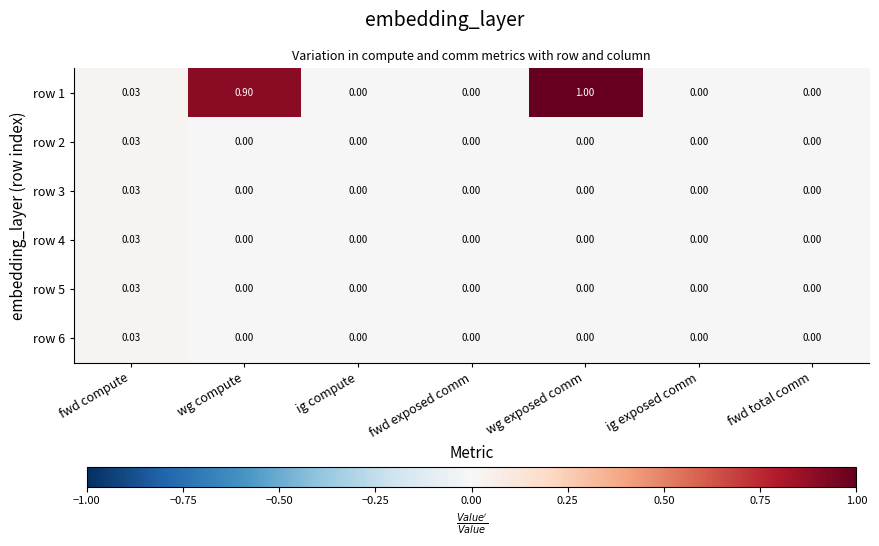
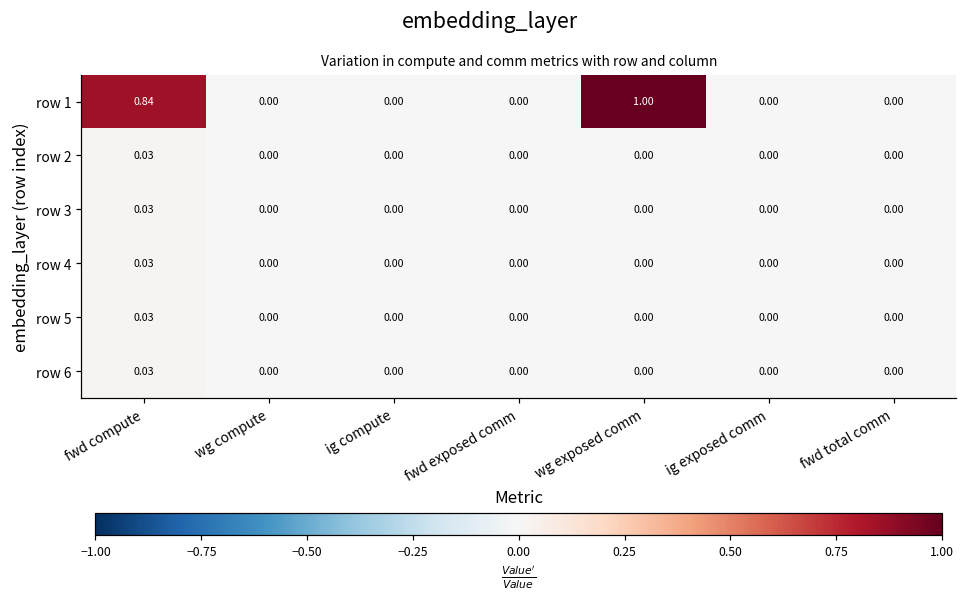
  {
    "row 1": {
-     "fwd compute": 0.03,
-     "wg compute": 0.90,
+     "fwd compute": 0.84,
+     "wg compute": 0.00,
      "ig compute": 0.00,
      "fwd exposed comm": 0.00,
      "wg exposed comm": 1.00,
      "ig exposed comm": 0.00,
      "fwd total comm": 0.00
    },
    "row 2": {
      "fwd compute": 0.03,
      "wg compute": 0.00,
      "ig compute": 0.00,
      "fwd exposed comm": 0.00,
      "wg exposed comm": 0.00,
      "ig exposed comm": 0.00,
      "fwd total comm": 0.00
    },
    "row 3": {
      "fwd compute": 0.03,
      "wg compute": 0.00,
      "ig compute": 0.00,
      "fwd exposed comm": 0.00,
      "wg exposed comm": 0.00,
      "ig exposed comm": 0.00,
      "fwd total comm": 0.00
    },
    "row 4": {
      "fwd compute": 0.03,
      "wg compute": 0.00,
      "ig compute": 0.00,
      "fwd exposed comm": 0.00,
      "wg exposed comm": 0.00,
      "ig exposed comm": 0.00,
      "fwd total comm": 0.00
    },
    "row 5": {
      "fwd compute": 0.03,
      "wg compute": 0.00,
      "ig compute": 0.00,
      "fwd exposed comm": 0.00,
      "wg exposed comm": 0.00,
      "ig exposed comm": 0.00,
      "fwd total comm": 0.00
    },
    "row 6": {
      "fwd compute": 0.03,
      "wg compute": 0.00,
      "ig compute": 0.00,
      "fwd exposed comm": 0.00,
      "wg exposed comm": 0.00,
      "ig exposed comm": 0.00,
      "fwd total comm": 0.00
    }
  }
